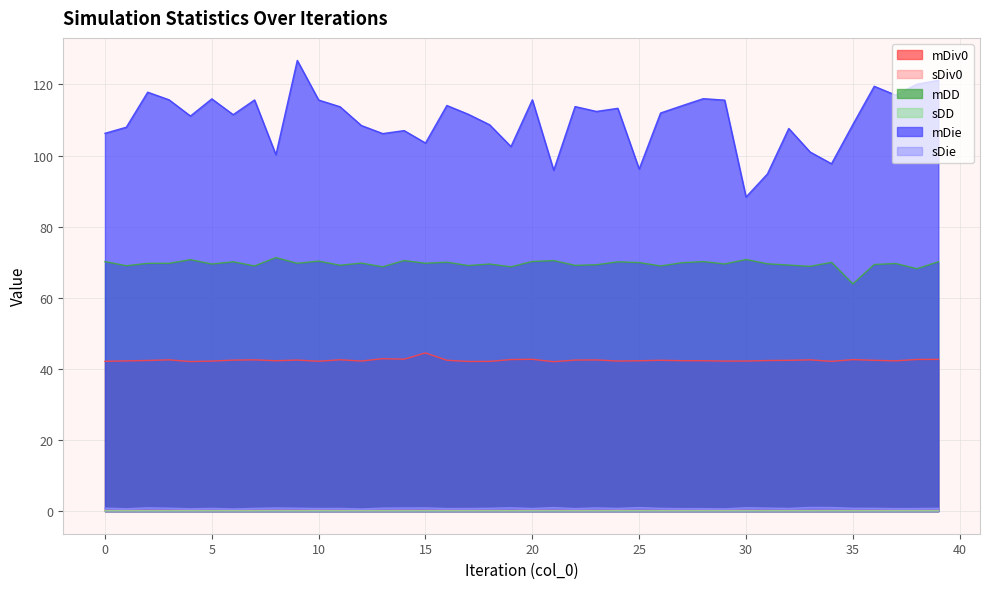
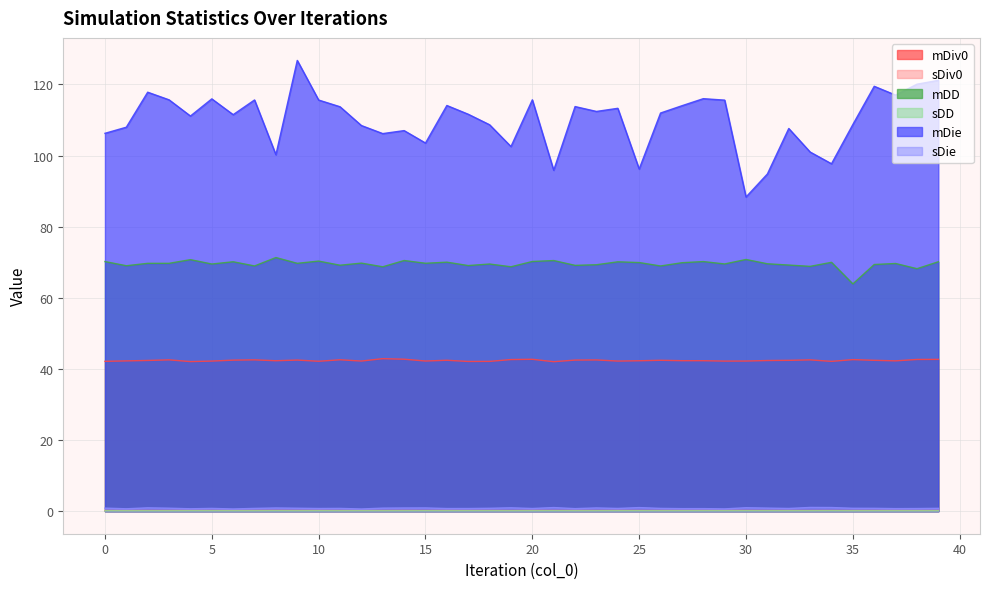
  {
    "mDiv0": {
      "0": 42,
      "5": 42,
      "10": 42,
-     "15": 45,
+     "15": 42,
      "20": 43,
      "25": 42,
      "30": 42,
      "35": 43
    },
    "mDD": {
      "0": 70,
      "5": 70,
      "10": 70,
      "15": 70,
      "20": 70,
      "25": 70,
      "30": 71,
      "35": 64
    },
    "mDie": {
      "0": 106,
      "5": 116,
      "10": 116,
      "15": 104,
      "20": 116,
      "25": 96,
      "30": 88,
      "35": 109
    },
    "sDie": {
      "15": 1,
      "25": 1,
      "30": 1
    }
  }
